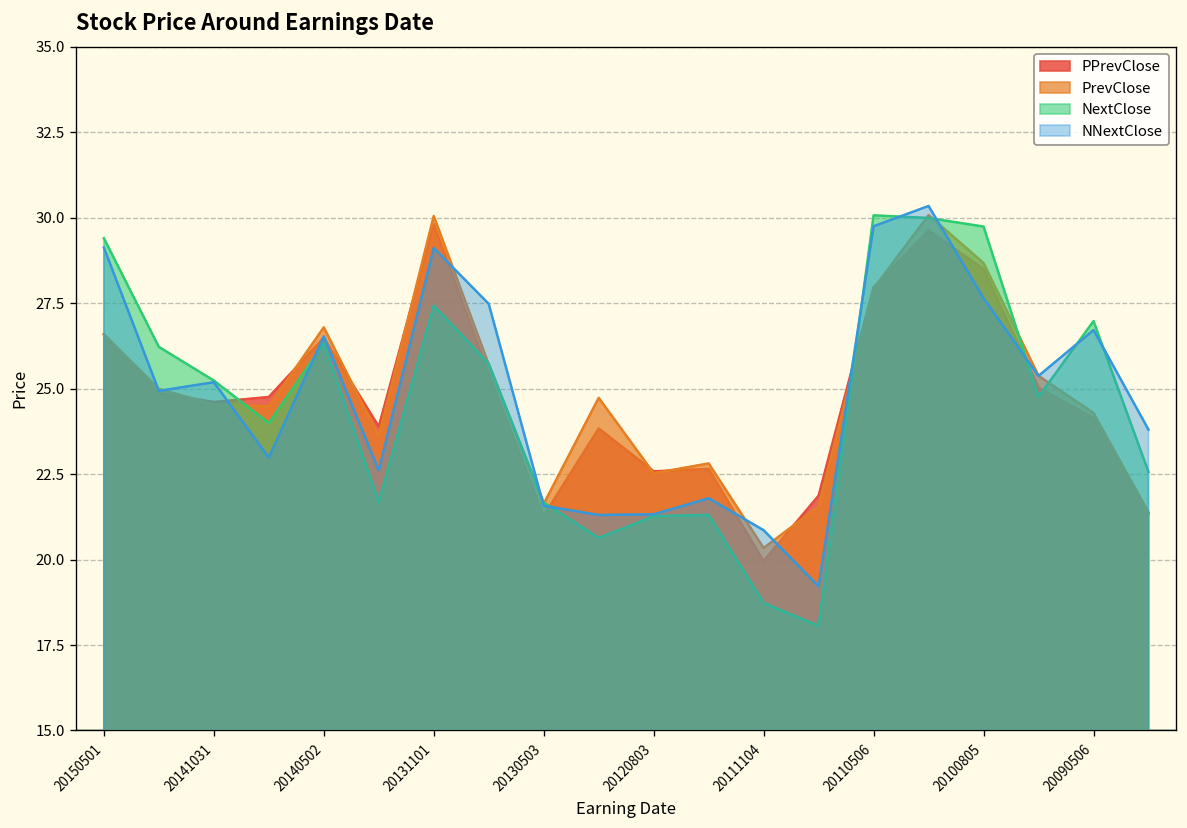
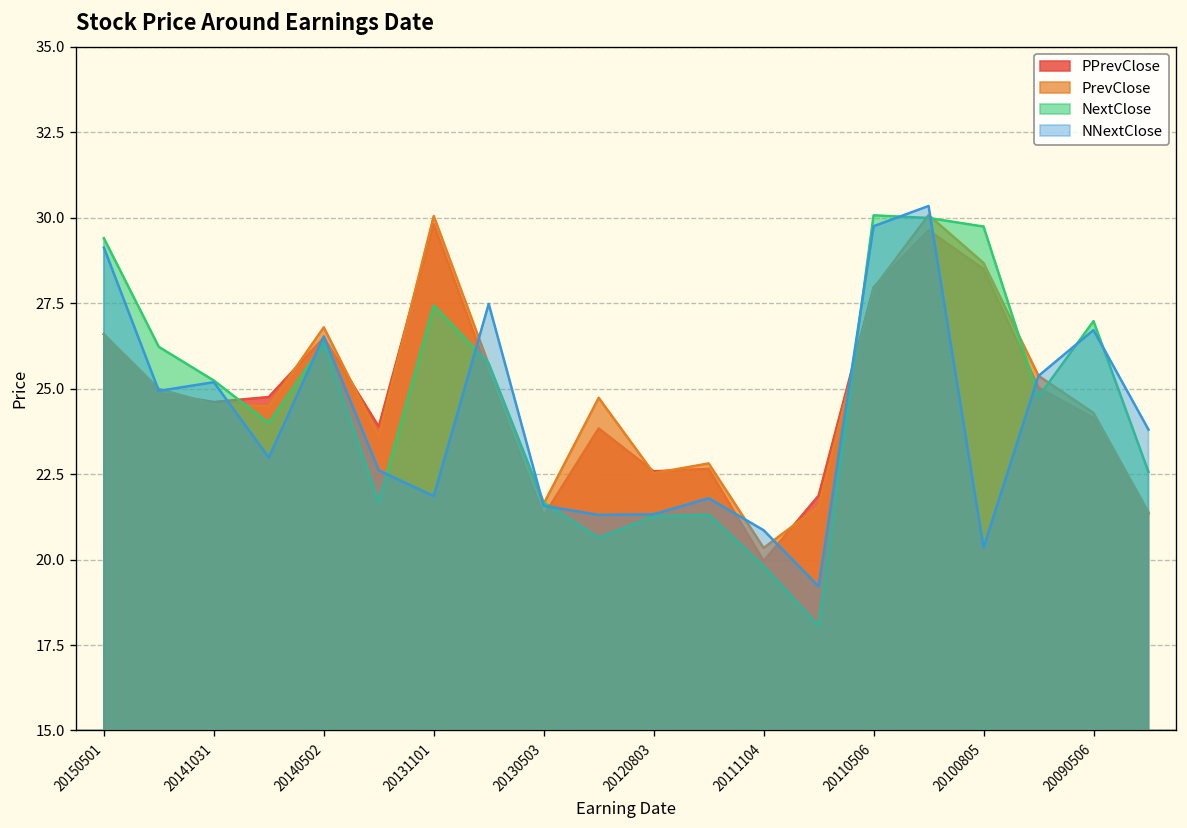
  {
    "NextClose": {
      "20150501": 29.4,
      "20140502": 26.3,
      "20131101": 27.4,
-     "20111104": 18.7,
+     "20111104": 19.8,
      "20110506": 30.1,
      "20100805": 29.7,
      "20090506": 27.0
    },
    "NNextClose": {
      "20150501": 29.1,
-     "20131101": 29.1,
+     "20131101": 21.9,
      "20111104": 20.9,
      "20110506": 29.7,
-     "20100805": 27.6,
+     "20100805": 20.3,
      "20090506": 26.7
    }
  }
